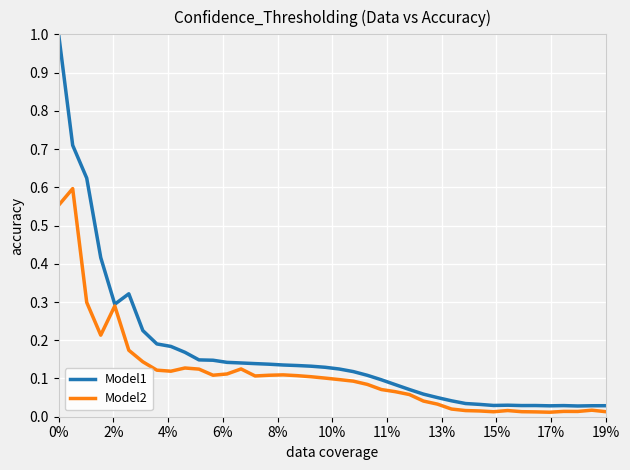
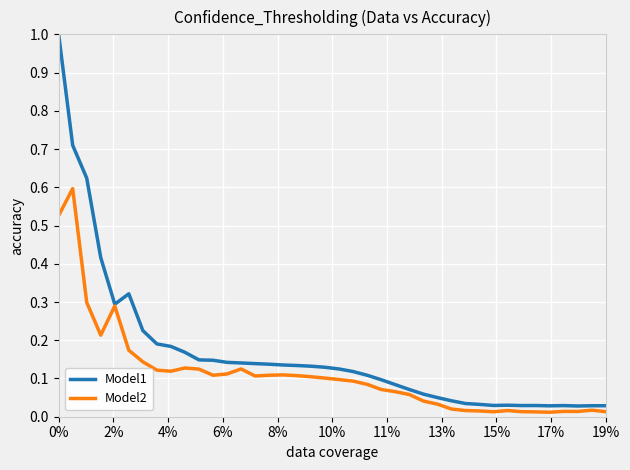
  {
    "Model1": {
      "0%": 1.00,
      "19%": 0.03
    },
    "Model2": {
-     "0%": 0.55,
+     "0%": 0.53,
      "19%": 0.01
    }
  }
